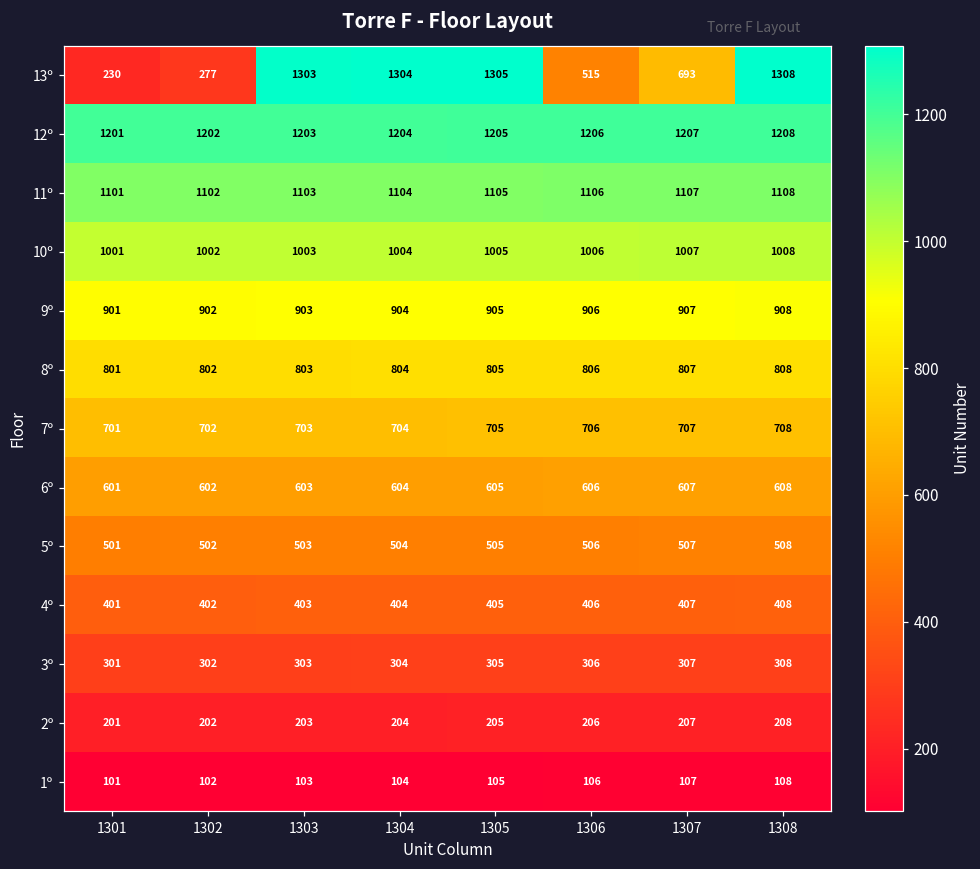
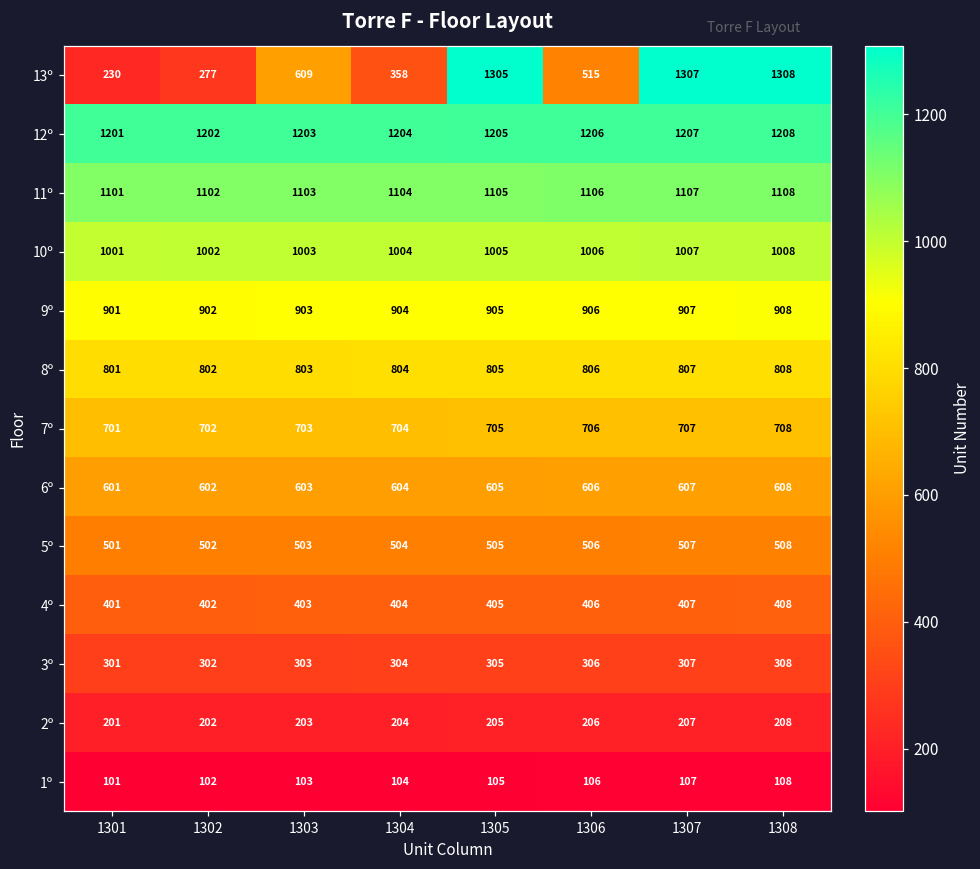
  {
    "13º": {
      "1301": 230,
      "1302": 277,
-     "1303": 1303,
-     "1304": 1304,
+     "1303": 609,
+     "1304": 358,
      "1305": 1305,
      "1306": 515,
-     "1307": 693,
+     "1307": 1307,
      "1308": 1308
    },
    "12º": {
      "1301": 1201,
      "1302": 1202,
      "1303": 1203,
      "1304": 1204,
      "1305": 1205,
      "1306": 1206,
      "1307": 1207,
      "1308": 1208
    },
    "11º": {
      "1301": 1101,
      "1302": 1102,
      "1303": 1103,
      "1304": 1104,
      "1305": 1105,
      "1306": 1106,
      "1307": 1107,
      "1308": 1108
    },
    "10º": {
      "1301": 1001,
      "1302": 1002,
      "1303": 1003,
      "1304": 1004,
      "1305": 1005,
      "1306": 1006,
      "1307": 1007,
      "1308": 1008
    },
    "9º": {
      "1301": 901,
      "1302": 902,
      "1303": 903,
      "1304": 904,
      "1305": 905,
      "1306": 906,
      "1307": 907,
      "1308": 908
    },
    "8º": {
      "1301": 801,
      "1302": 802,
      "1303": 803,
      "1304": 804,
      "1305": 805,
      "1306": 806,
      "1307": 807,
      "1308": 808
    },
    "7º": {
      "1301": 701,
      "1302": 702,
      "1303": 703,
      "1304": 704,
      "1305": 705,
      "1306": 706,
      "1307": 707,
      "1308": 708
    },
    "6º": {
      "1301": 601,
      "1302": 602,
      "1303": 603,
      "1304": 604,
      "1305": 605,
      "1306": 606,
      "1307": 607,
      "1308": 608
    },
    "5º": {
      "1301": 501,
      "1302": 502,
      "1303": 503,
      "1304": 504,
      "1305": 505,
      "1306": 506,
      "1307": 507,
      "1308": 508
    },
    "4º": {
      "1301": 401,
      "1302": 402,
      "1303": 403,
      "1304": 404,
      "1305": 405,
      "1306": 406,
      "1307": 407,
      "1308": 408
    },
    "3º": {
      "1301": 301,
      "1302": 302,
      "1303": 303,
      "1304": 304,
      "1305": 305,
      "1306": 306,
      "1307": 307,
      "1308": 308
    },
    "2º": {
      "1301": 201,
      "1302": 202,
      "1303": 203,
      "1304": 204,
      "1305": 205,
      "1306": 206,
      "1307": 207,
      "1308": 208
    },
    "1º": {
      "1301": 101,
      "1302": 102,
      "1303": 103,
      "1304": 104,
      "1305": 105,
      "1306": 106,
      "1307": 107,
      "1308": 108
    }
  }
